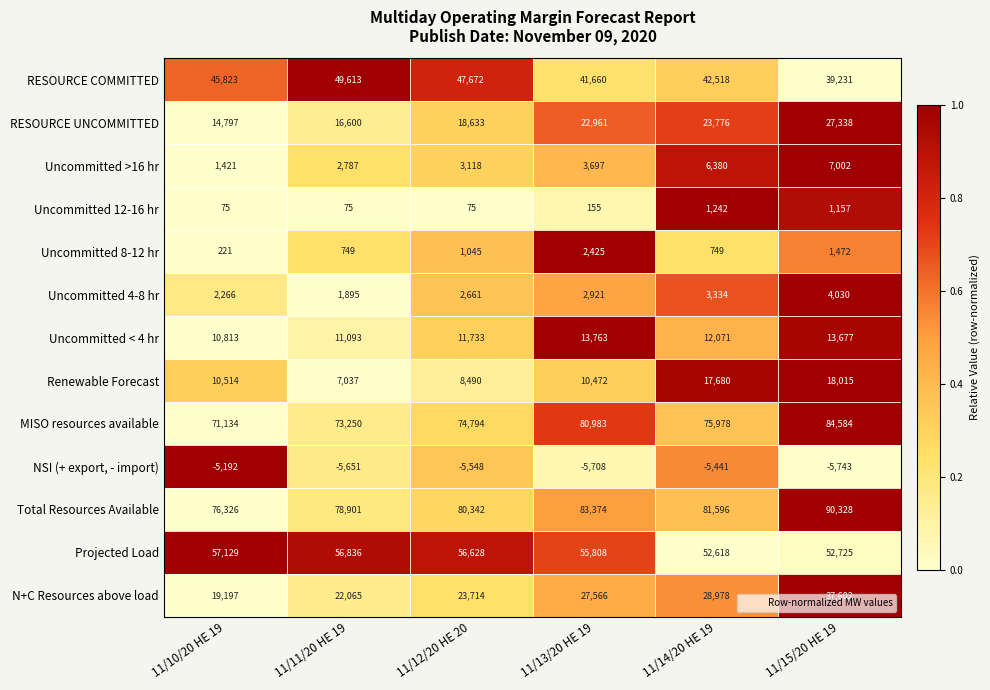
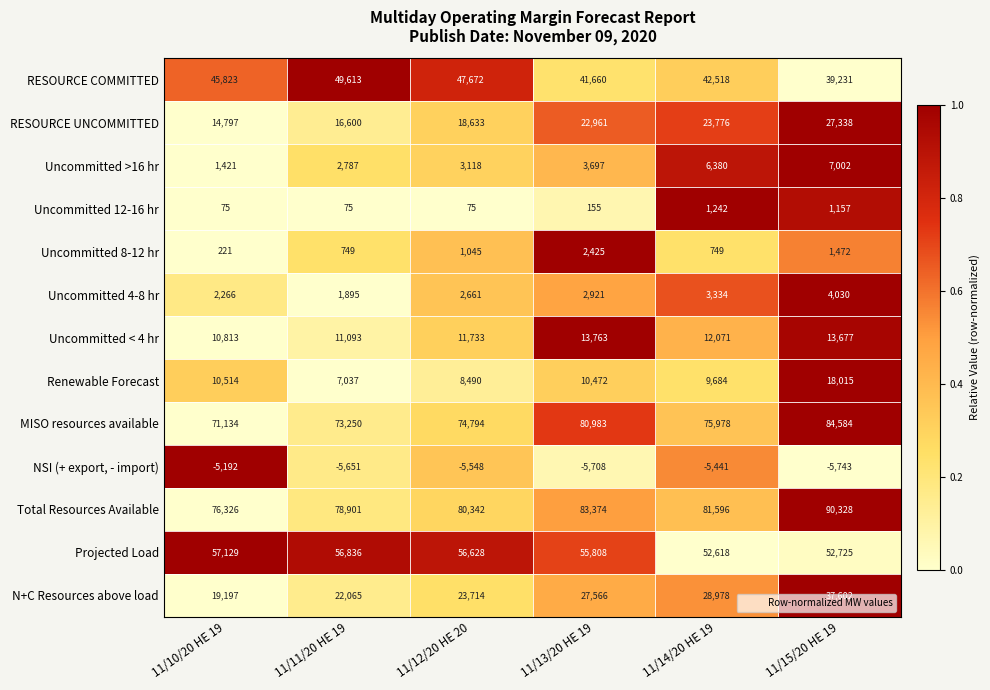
  {
    "RESOURCE COMMITTED": {
      "11/10/20 HE 19": "45,823",
      "11/11/20 HE 19": "49,613",
      "11/12/20 HE 20": "47,672",
      "11/13/20 HE 19": "41,660",
      "11/14/20 HE 19": "42,518",
      "11/15/20 HE 19": "39,231"
    },
    "RESOURCE UNCOMMITTED": {
      "11/10/20 HE 19": "14,797",
      "11/11/20 HE 19": "16,600",
      "11/12/20 HE 20": "18,633",
      "11/13/20 HE 19": "22,961",
      "11/14/20 HE 19": "23,776",
      "11/15/20 HE 19": "27,338"
    },
    "Uncommitted >16 hr": {
      "11/10/20 HE 19": "1,421",
      "11/11/20 HE 19": "2,787",
      "11/12/20 HE 20": "3,118",
      "11/13/20 HE 19": "3,697",
      "11/14/20 HE 19": "6,380",
      "11/15/20 HE 19": "7,002"
    },
    "Uncommitted 12-16 hr": {
      "11/10/20 HE 19": "75",
      "11/11/20 HE 19": "75",
      "11/12/20 HE 20": "75",
      "11/13/20 HE 19": "155",
      "11/14/20 HE 19": "1,242",
      "11/15/20 HE 19": "1,157"
    },
    "Uncommitted 8-12 hr": {
      "11/10/20 HE 19": "221",
      "11/11/20 HE 19": "749",
      "11/12/20 HE 20": "1,045",
      "11/13/20 HE 19": "2,425",
      "11/14/20 HE 19": "749",
      "11/15/20 HE 19": "1,472"
    },
    "Uncommitted 4-8 hr": {
      "11/10/20 HE 19": "2,266",
      "11/11/20 HE 19": "1,895",
      "11/12/20 HE 20": "2,661",
      "11/13/20 HE 19": "2,921",
      "11/14/20 HE 19": "3,334",
      "11/15/20 HE 19": "4,030"
    },
    "Uncommitted < 4 hr": {
      "11/10/20 HE 19": "10,813",
      "11/11/20 HE 19": "11,093",
      "11/12/20 HE 20": "11,733",
      "11/13/20 HE 19": "13,763",
      "11/14/20 HE 19": "12,071",
      "11/15/20 HE 19": "13,677"
    },
    "Renewable Forecast": {
      "11/10/20 HE 19": "10,514",
      "11/11/20 HE 19": "7,037",
      "11/12/20 HE 20": "8,490",
      "11/13/20 HE 19": "10,472",
-     "11/14/20 HE 19": "17,680",
+     "11/14/20 HE 19": "9,684",
      "11/15/20 HE 19": "18,015"
    },
    "MISO resources available": {
      "11/10/20 HE 19": "71,134",
      "11/11/20 HE 19": "73,250",
      "11/12/20 HE 20": "74,794",
      "11/13/20 HE 19": "80,983",
      "11/14/20 HE 19": "75,978",
      "11/15/20 HE 19": "84,584"
    },
    "NSI (+ export, - import)": {
      "11/10/20 HE 19": "-5,192",
      "11/11/20 HE 19": "-5,651",
      "11/12/20 HE 20": "-5,548",
      "11/13/20 HE 19": "-5,708",
      "11/14/20 HE 19": "-5,441",
      "11/15/20 HE 19": "-5,743"
    },
    "Total Resources Available": {
      "11/10/20 HE 19": "76,326",
      "11/11/20 HE 19": "78,901",
      "11/12/20 HE 20": "80,342",
      "11/13/20 HE 19": "83,374",
      "11/14/20 HE 19": "81,596",
      "11/15/20 HE 19": "90,328"
    },
    "Projected Load": {
      "11/10/20 HE 19": "57,129",
      "11/11/20 HE 19": "56,836",
      "11/12/20 HE 20": "56,628",
      "11/13/20 HE 19": "55,808",
      "11/14/20 HE 19": "52,618",
      "11/15/20 HE 19": "52,725"
    },
    "N+C Resources above load": {
      "11/10/20 HE 19": "19,197",
      "11/11/20 HE 19": "22,065",
      "11/12/20 HE 20": "23,714",
      "11/13/20 HE 19": "27,566",
      "11/14/20 HE 19": "28,978"
    }
  }
